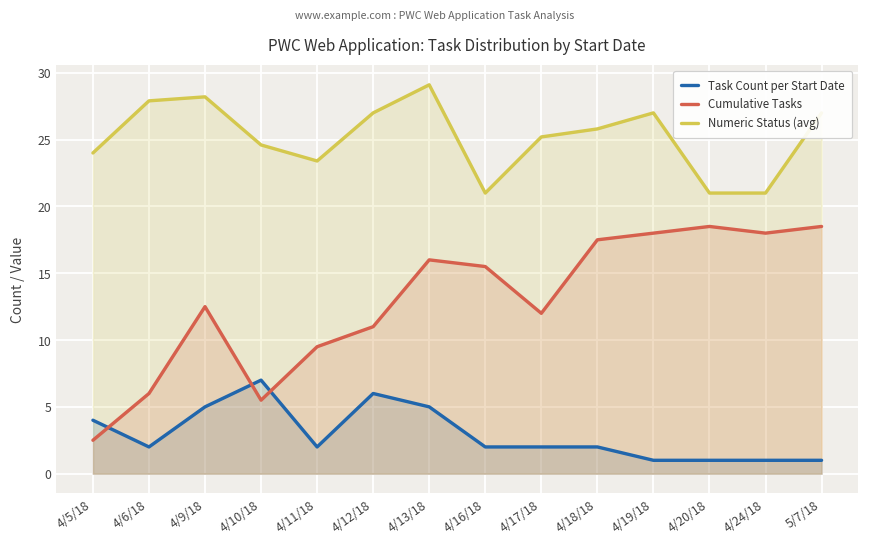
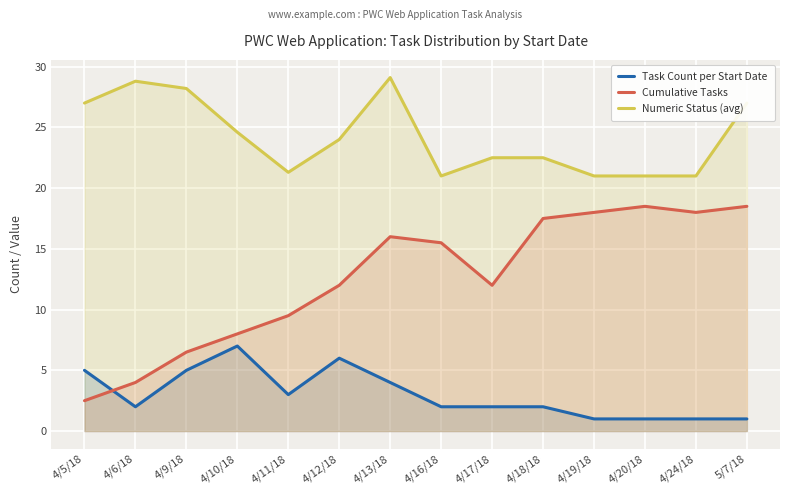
  {
    "Task Count per Start Date": {
-     "4/5/18": 4,
+     "4/5/18": 5,
      "4/6/18": 2,
      "4/9/18": 5,
      "4/10/18": 7,
-     "4/11/18": 2,
+     "4/11/18": 3,
      "4/12/18": 6,
-     "4/13/18": 5,
+     "4/13/18": 4,
      "4/16/18": 2,
      "4/17/18": 2,
      "4/18/18": 2,
      "4/19/18": 1,
      "4/20/18": 1,
      "4/24/18": 1,
      "5/7/18": 1
    },
    "Cumulative Tasks": {
      "4/5/18": 2.5,
-     "4/6/18": 6.0,
-     "4/9/18": 12.5,
-     "4/10/18": 5.5,
+     "4/6/18": 4.0,
+     "4/9/18": 6.5,
+     "4/10/18": 8.0,
      "4/11/18": 9.5,
-     "4/12/18": 11.0,
+     "4/12/18": 12.0,
      "4/13/18": 16.0,
      "4/16/18": 15.5,
      "4/17/18": 12.0,
      "4/18/18": 17.5,
      "4/19/18": 18.0,
      "4/20/18": 18.5,
      "4/24/18": 18.0,
      "5/7/18": 18.5
    },
    "Numeric Status (avg)": {
-     "4/5/18": 24.0,
-     "4/6/18": 27.9,
+     "4/5/18": 27.0,
+     "4/6/18": 28.8,
      "4/9/18": 28.2,
      "4/10/18": 24.6,
-     "4/11/18": 23.4,
-     "4/12/18": 27.0,
+     "4/11/18": 21.3,
+     "4/12/18": 24.0,
      "4/13/18": 29.1,
      "4/16/18": 21.0,
-     "4/17/18": 25.2,
-     "4/18/18": 25.8,
-     "4/19/18": 27.0,
+     "4/17/18": 22.5,
+     "4/18/18": 22.5,
+     "4/19/18": 21.0,
      "4/20/18": 21.0,
      "4/24/18": 21.0
    }
  }
